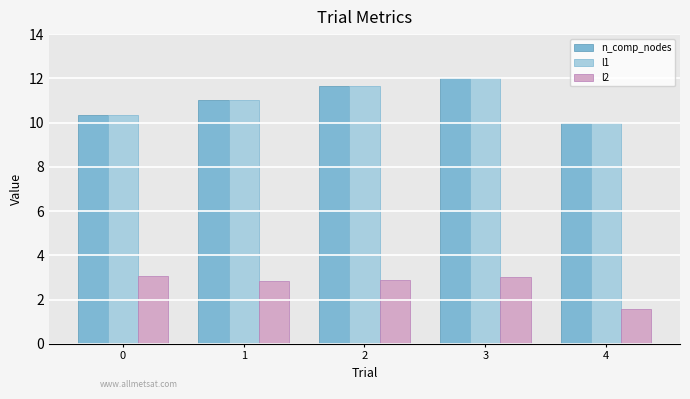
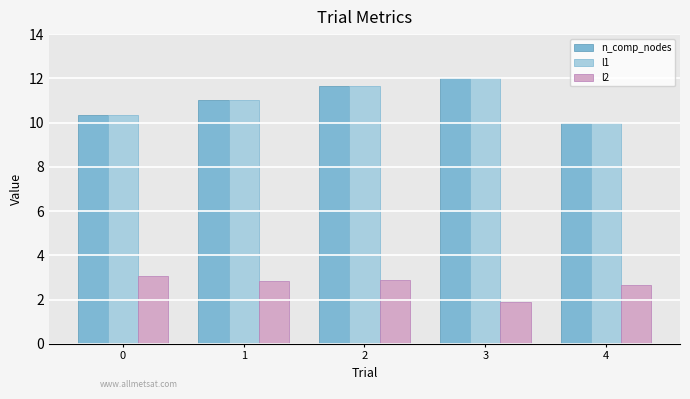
  {
    "l2": {
      "0": 3.1,
      "1": 2.8,
      "2": 2.9,
-     "3": 3.0,
-     "4": 1.6
+     "3": 1.9,
+     "4": 2.7
    }
  }
